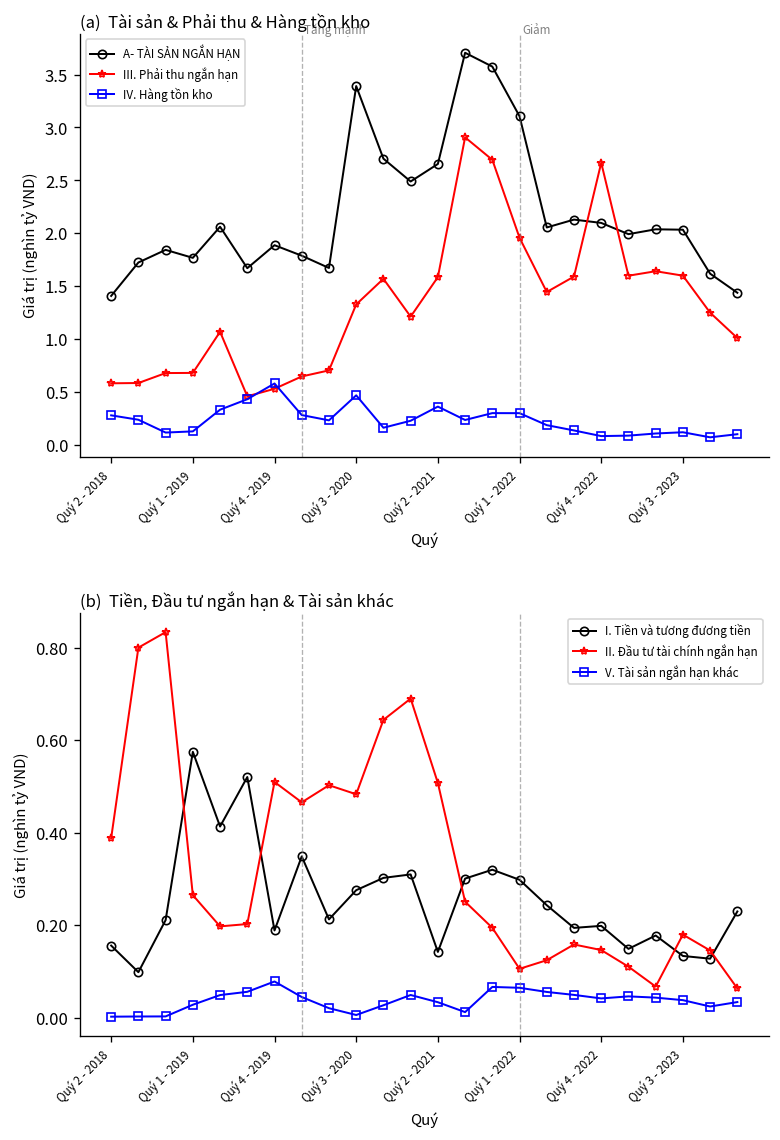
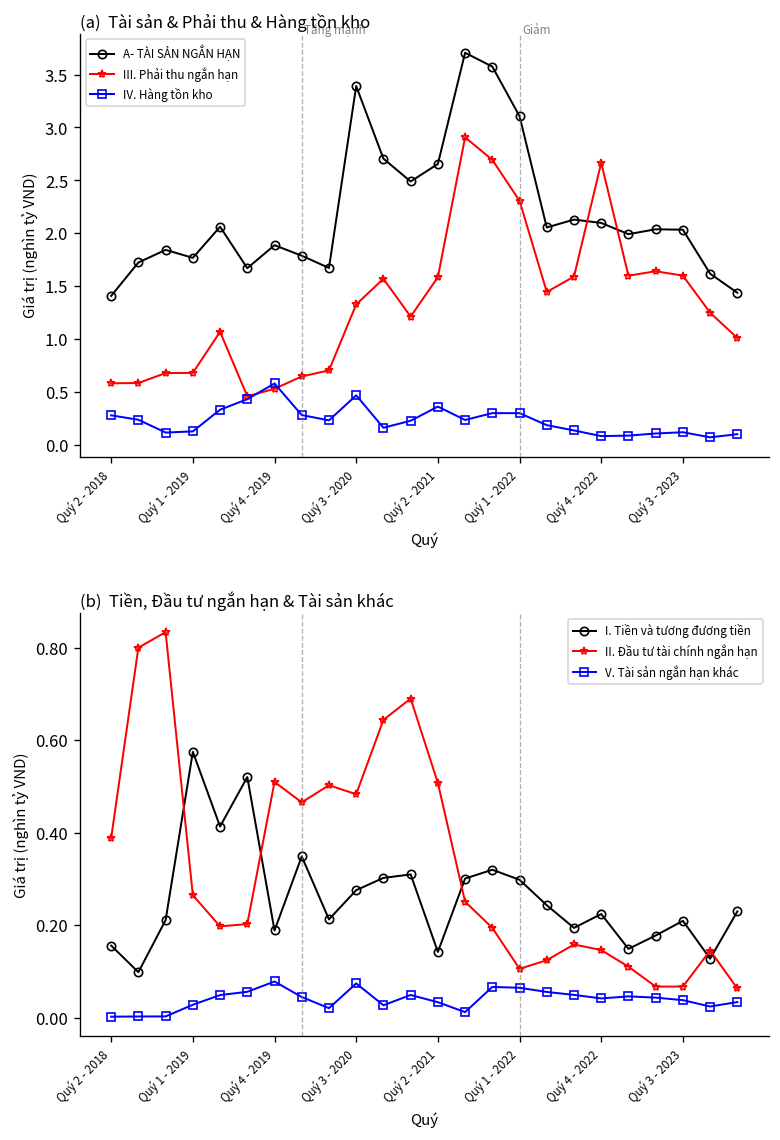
  {
    "(a) Tài sản & Phải thu & Hàng tồn kho": {
      "A- TÀI SẢN NGẮN HẠN": {
        "Quý 2 - 2018": 1.4,
        "Quý 1 - 2019": 1.8,
        "Quý 4 - 2019": 1.9,
        "Quý 3 - 2020": 3.4,
        "Quý 2 - 2021": 2.7,
        "Quý 1 - 2022": 3.1,
        "Quý 4 - 2022": 2.1,
        "Quý 3 - 2023": 2.0
      },
      "III. Phải thu ngắn hạn": {
        "Quý 2 - 2018": 0.6,
        "Quý 1 - 2019": 0.7,
        "Quý 4 - 2019": 0.5,
        "Quý 3 - 2020": 1.3,
        "Quý 2 - 2021": 1.6,
-       "Quý 1 - 2022": 2.0,
+       "Quý 1 - 2022": 2.3,
        "Quý 4 - 2022": 2.7,
        "Quý 3 - 2023": 1.6
      },
      "IV. Hàng tồn kho": {
        "Quý 2 - 2018": 0.3,
        "Quý 1 - 2019": 0.1,
        "Quý 4 - 2019": 0.6,
        "Quý 3 - 2020": 0.5,
        "Quý 2 - 2021": 0.4,
        "Quý 1 - 2022": 0.3,
        "Quý 4 - 2022": 0.1,
        "Quý 3 - 2023": 0.1
      }
    },
    "(b) Tiền, Đầu tư ngắn hạn & Tài sản khác": {
      "I. Tiền và tương đương tiền": {
        "Quý 2 - 2018": 0.16,
        "Quý 1 - 2019": 0.57,
        "Quý 4 - 2019": 0.19,
        "Quý 3 - 2020": 0.28,
        "Quý 2 - 2021": 0.14,
        "Quý 1 - 2022": 0.30,
-       "Quý 4 - 2022": 0.20,
-       "Quý 3 - 2023": 0.13
+       "Quý 4 - 2022": 0.22,
+       "Quý 3 - 2023": 0.21
      },
      "II. Đầu tư tài chính ngắn hạn": {
        "Quý 2 - 2018": 0.39,
        "Quý 1 - 2019": 0.26,
        "Quý 4 - 2019": 0.51,
        "Quý 3 - 2020": 0.48,
        "Quý 2 - 2021": 0.51,
        "Quý 1 - 2022": 0.11,
        "Quý 4 - 2022": 0.15,
-       "Quý 3 - 2023": 0.18
+       "Quý 3 - 2023": 0.07
      },
      "V. Tài sản ngắn hạn khác": {
        "Quý 2 - 2018": 0.00,
        "Quý 1 - 2019": 0.03,
        "Quý 4 - 2019": 0.08,
-       "Quý 3 - 2020": 0.01,
+       "Quý 3 - 2020": 0.07,
        "Quý 2 - 2021": 0.03,
        "Quý 1 - 2022": 0.06,
        "Quý 4 - 2022": 0.04,
        "Quý 3 - 2023": 0.04
      }
    }
  }
